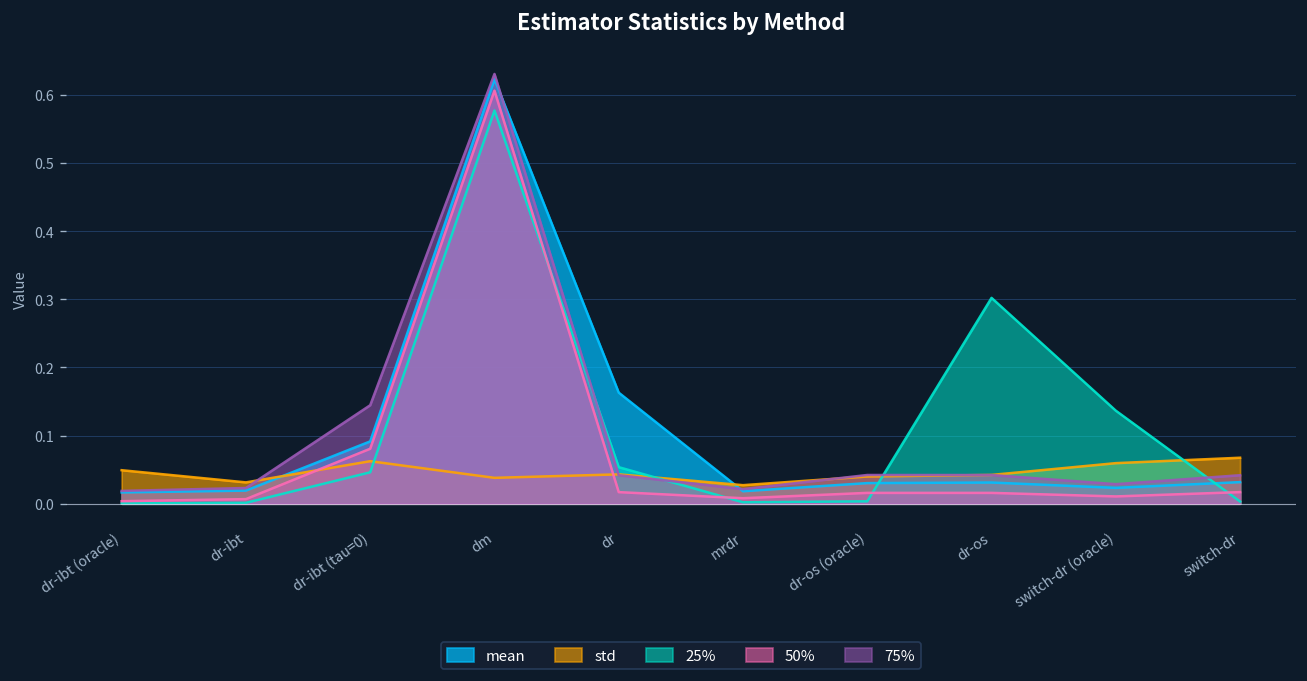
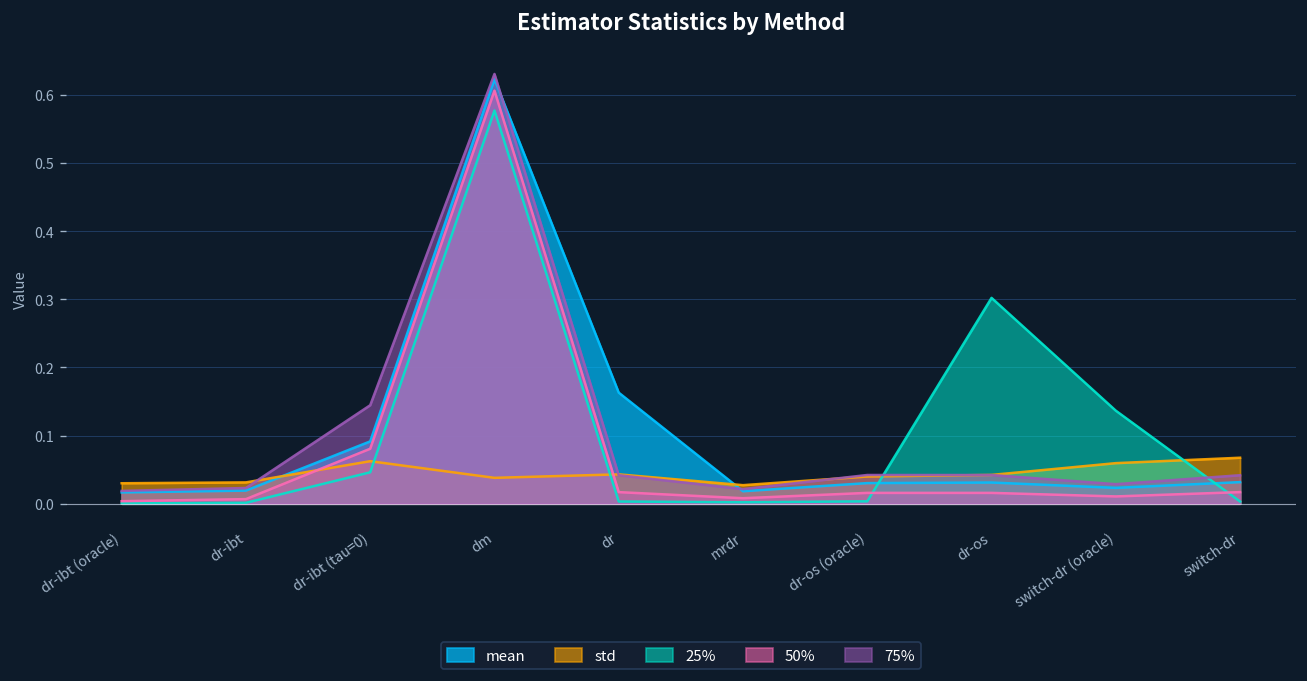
  {
    "mean": {
      "dr-ibt (tau=0)": 0.09,
      "dm": 0.62,
      "dr": 0.16,
      "dr-os (oracle)": 0.03,
      "dr-os": 0.03,
      "switch-dr (oracle)": 0.02,
      "switch-dr": 0.03
    },
    "std": {
-     "dr-ibt (oracle)": 0.05,
+     "dr-ibt (oracle)": 0.03,
      "dr-ibt": 0.03,
      "dr-ibt (tau=0)": 0.06,
      "dm": 0.04,
      "mrdr": 0.03,
      "switch-dr (oracle)": 0.06,
      "switch-dr": 0.07
    },
    "25%": {
      "dr-ibt": 0.00,
      "dr-ibt (tau=0)": 0.05,
      "dm": 0.58,
-     "dr": 0.05,
+     "dr": 0.00,
      "mrdr": 0.00,
      "dr-os (oracle)": 0.00,
      "dr-os": 0.30,
      "switch-dr (oracle)": 0.14,
      "switch-dr": 0.00
    },
    "50%": {
      "dr-ibt": 0.01,
      "dr-ibt (tau=0)": 0.08,
      "dm": 0.61,
      "dr": 0.02,
      "mrdr": 0.01,
      "dr-os (oracle)": 0.02,
      "dr-os": 0.02,
      "switch-dr (oracle)": 0.01,
      "switch-dr": 0.02
    },
    "75%": {
      "dr-ibt (tau=0)": 0.14,
      "dm": 0.63,
      "switch-dr (oracle)": 0.03,
      "switch-dr": 0.04
    }
  }
